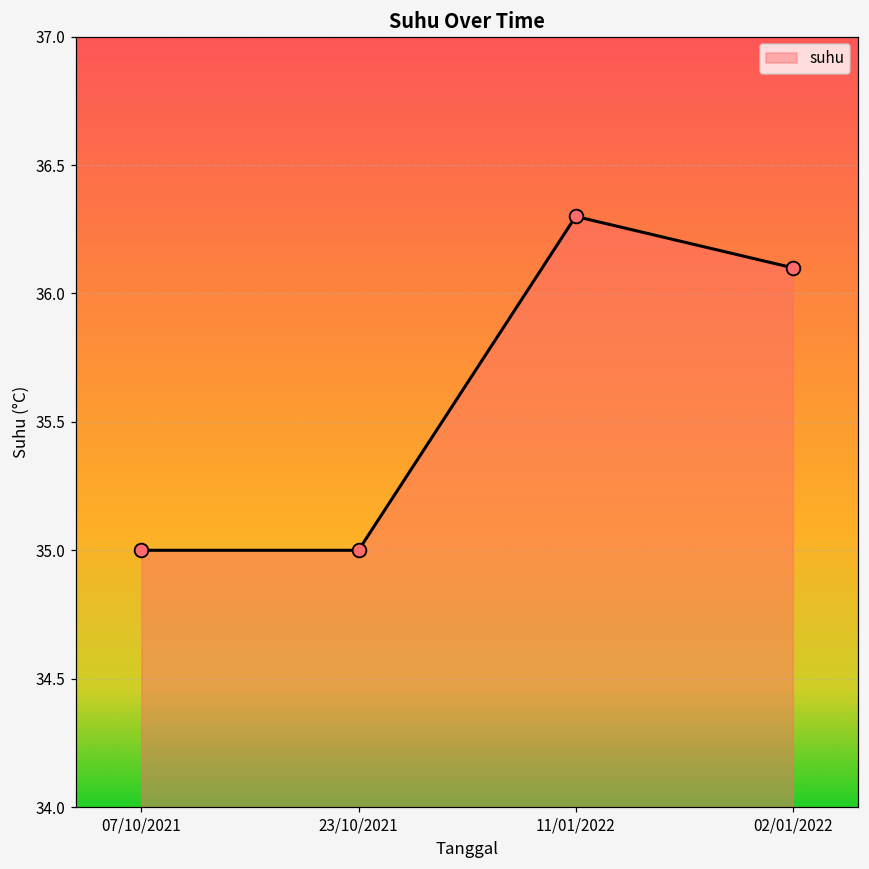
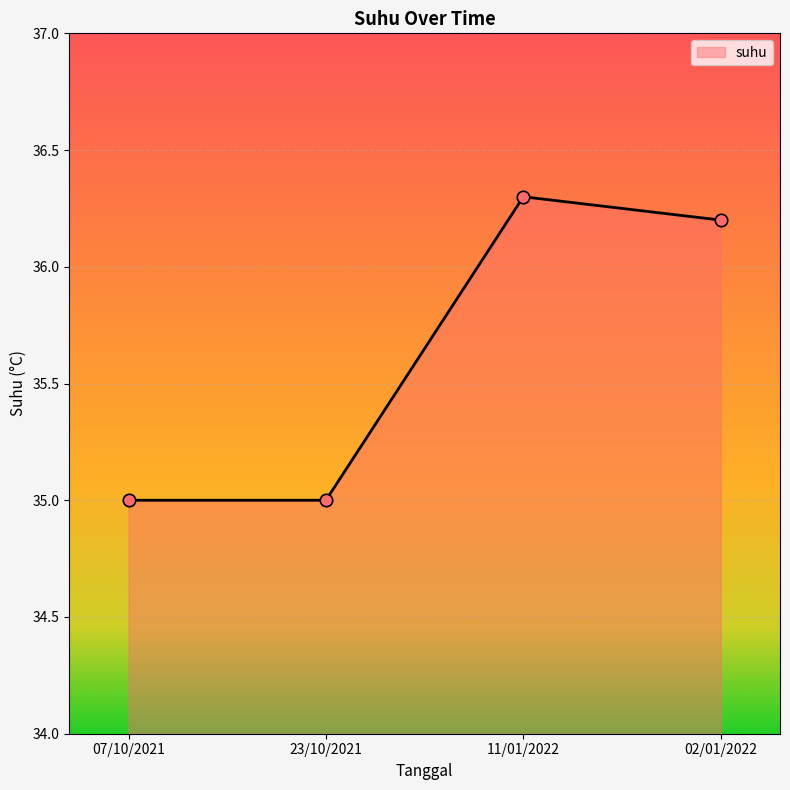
  {
    "07/10/2021": 35.0,
    "23/10/2021": 35.0,
    "11/01/2022": 36.3,
-   "02/01/2022": 36.1
+   "02/01/2022": 36.2
  }
